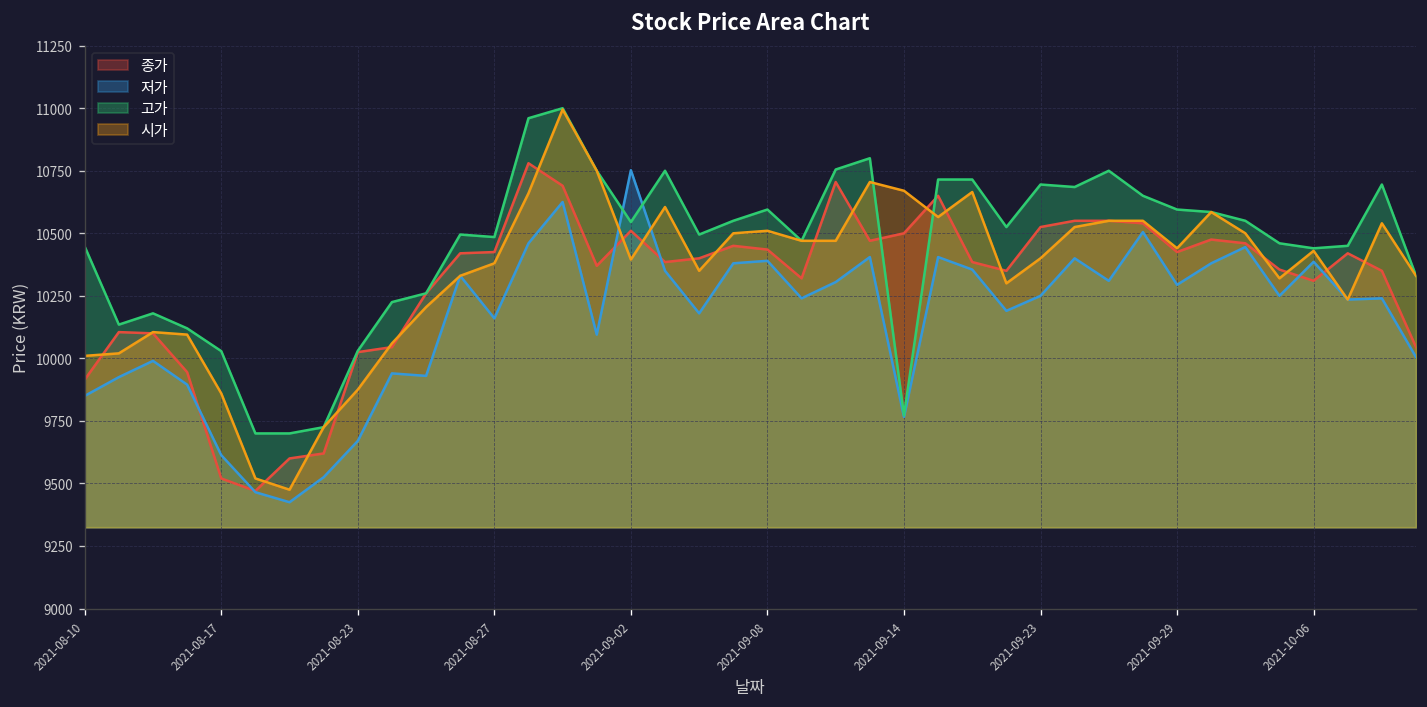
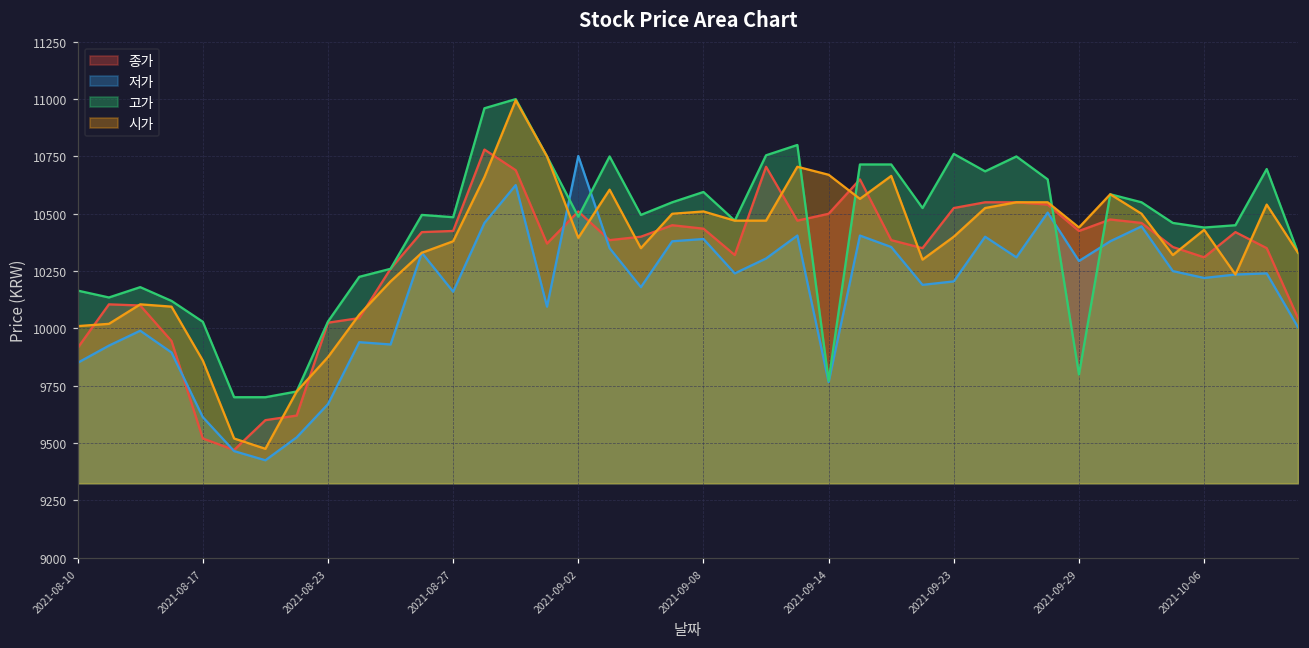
  {
    "저가": {
      "2021-08-10": 9850,
      "2021-08-17": 9610,
      "2021-08-23": 9670,
      "2021-08-27": 10160,
      "2021-09-02": 10750,
      "2021-09-08": 10390,
-     "2021-09-23": 10250,
+     "2021-09-23": 10210,
      "2021-09-29": 10290,
-     "2021-10-06": 10390
+     "2021-10-06": 10220
    },
    "고가": {
-     "2021-08-10": 10450,
+     "2021-08-10": 10170,
      "2021-08-17": 10030,
      "2021-08-27": 10490,
-     "2021-09-02": 10550,
+     "2021-09-02": 10490,
      "2021-09-08": 10600,
-     "2021-09-23": 10700,
-     "2021-09-29": 10600
+     "2021-09-23": 10760,
+     "2021-09-29": 9800
    }
  }
